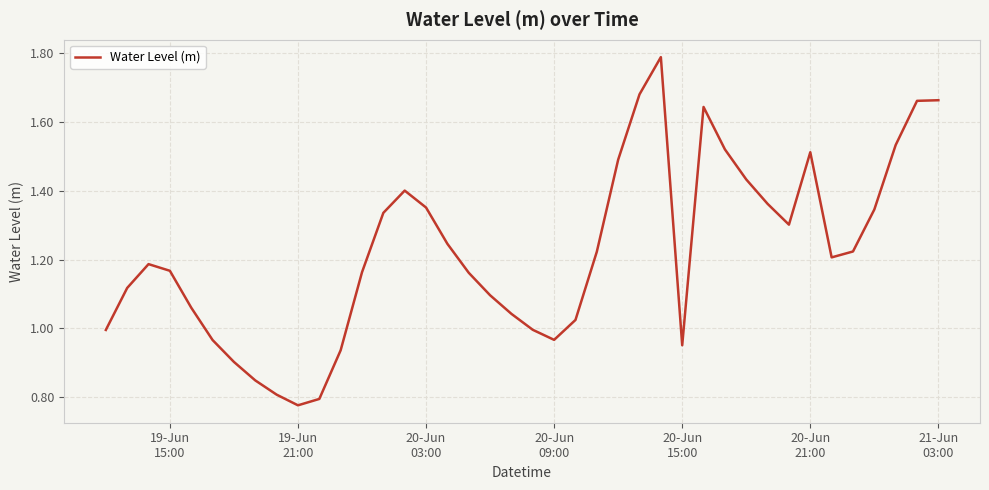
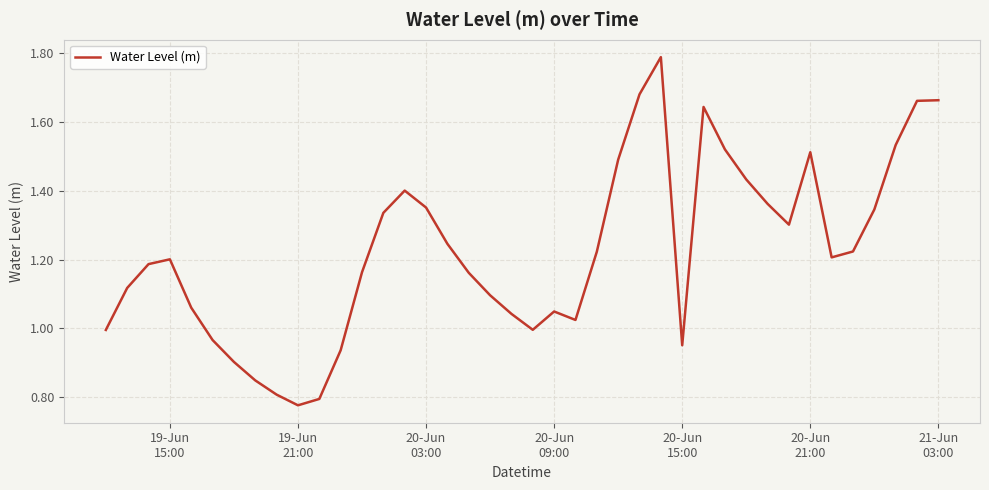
  {
-   "19-Jun 15:00": 1.17,
+   "19-Jun 15:00": 1.20,
    "19-Jun 21:00": 0.78,
    "20-Jun 03:00": 1.35,
-   "20-Jun 09:00": 0.97,
+   "20-Jun 09:00": 1.05,
    "20-Jun 15:00": 0.95,
    "20-Jun 21:00": 1.51,
    "21-Jun 03:00": 1.66
  }
